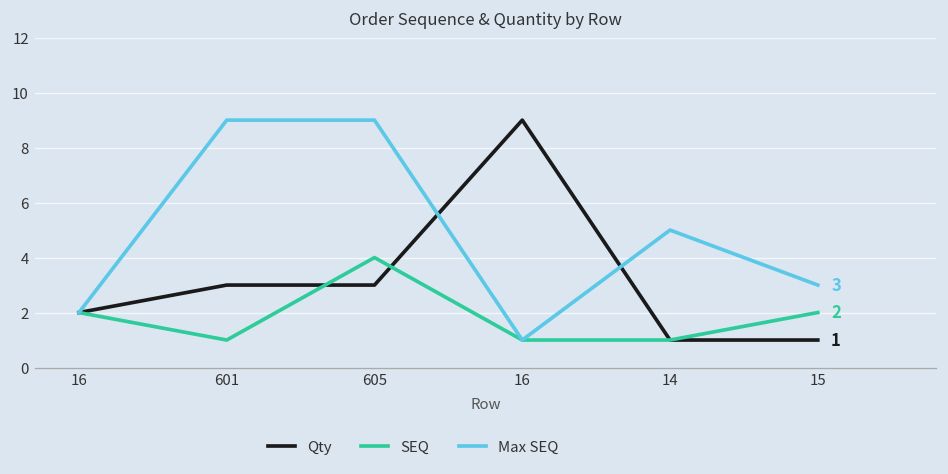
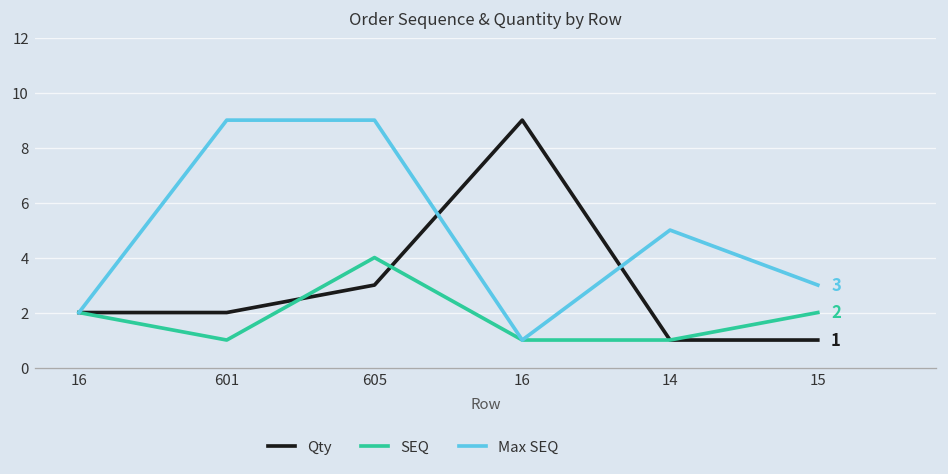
  {
    "Qty": {
-     "601": 3,
+     "601": 2,
      "605": 3
    },
    "SEQ": {
      "15": 2
    },
    "Max SEQ": {
      "15": 3
    }
  }
